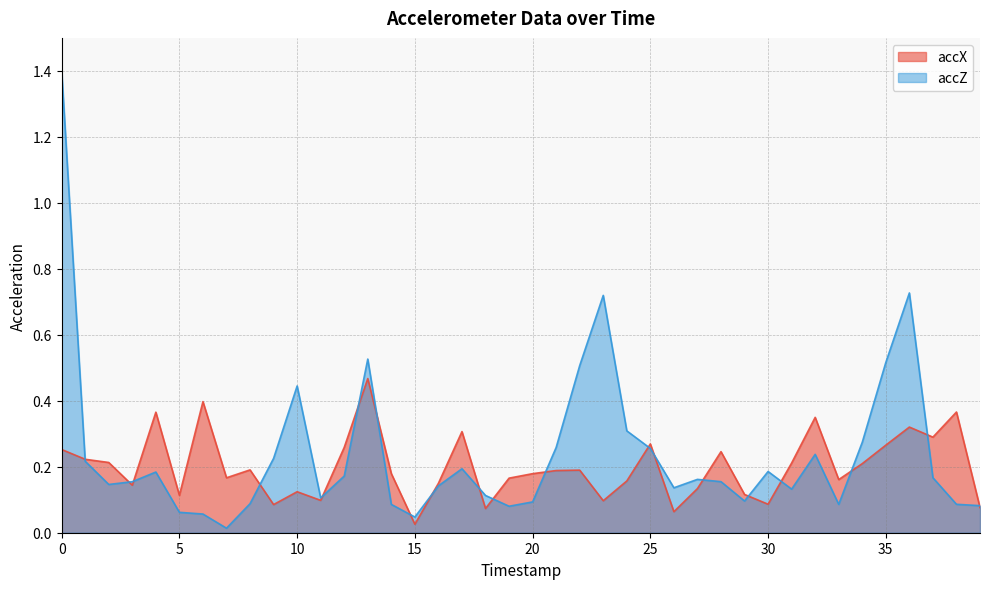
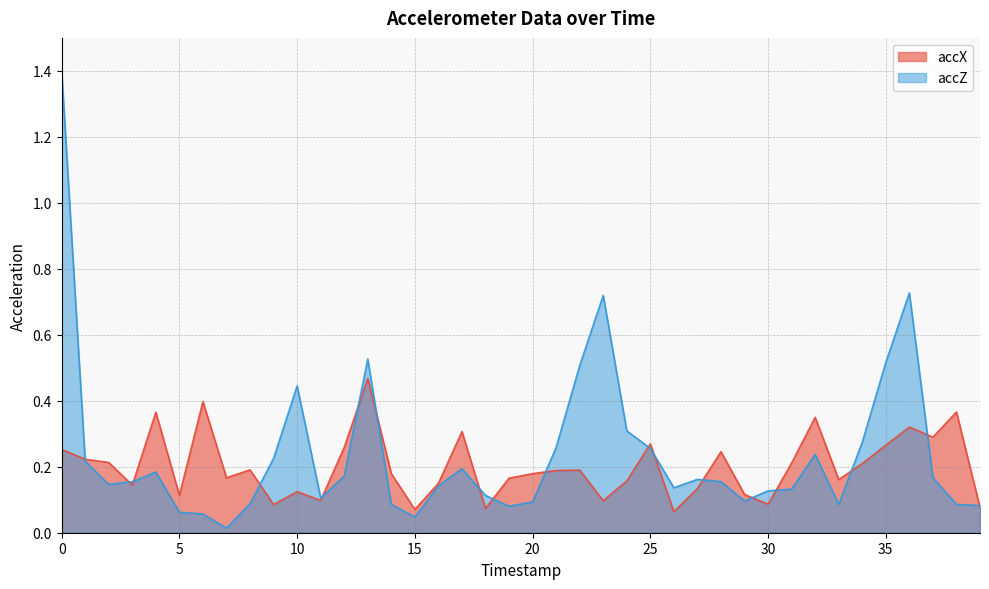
  {
    "accX": {
      "0": 0.25,
      "5": 0.11,
      "10": 0.12,
-     "15": 0.03,
+     "15": 0.07,
      "20": 0.18,
      "25": 0.27,
      "30": 0.09,
      "35": 0.27
    },
    "accZ": {
      "0": 1.40,
      "5": 0.06,
      "10": 0.44,
      "15": 0.05,
      "20": 0.09,
      "25": 0.26,
-     "30": 0.19,
+     "30": 0.13,
      "35": 0.52
    }
  }
